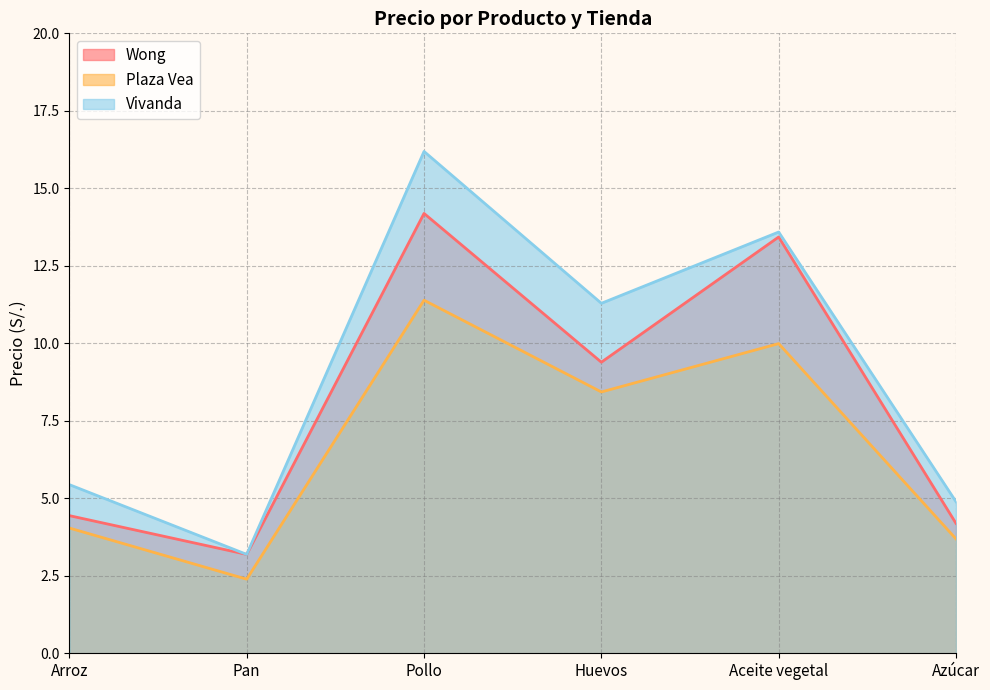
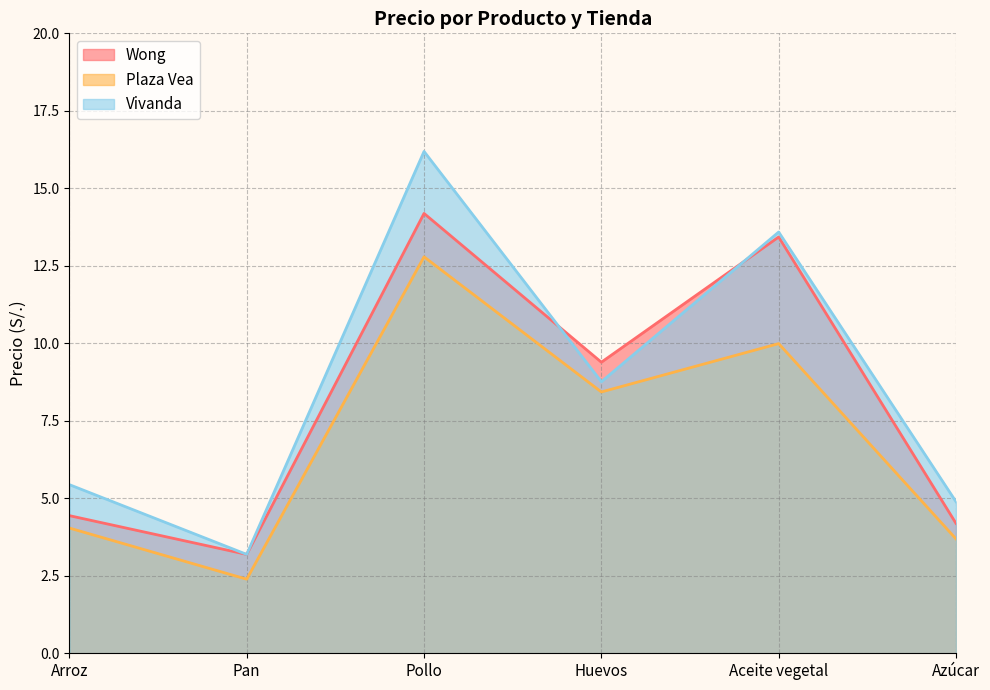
  {
    "Wong": {
      "Arroz": 4.4,
      "Pollo": 14.2,
      "Huevos": 9.4,
      "Aceite vegetal": 13.4,
      "Azúcar": 4.2
    },
    "Plaza Vea": {
      "Arroz": 4.0,
      "Pan": 2.4,
-     "Pollo": 11.4,
+     "Pollo": 12.8,
      "Huevos": 8.4,
      "Aceite vegetal": 10.0,
      "Azúcar": 3.7
    },
    "Vivanda": {
      "Arroz": 5.4,
      "Pollo": 16.2,
-     "Huevos": 11.3,
+     "Huevos": 8.8,
      "Aceite vegetal": 13.6,
      "Azúcar": 4.9
    }
  }
